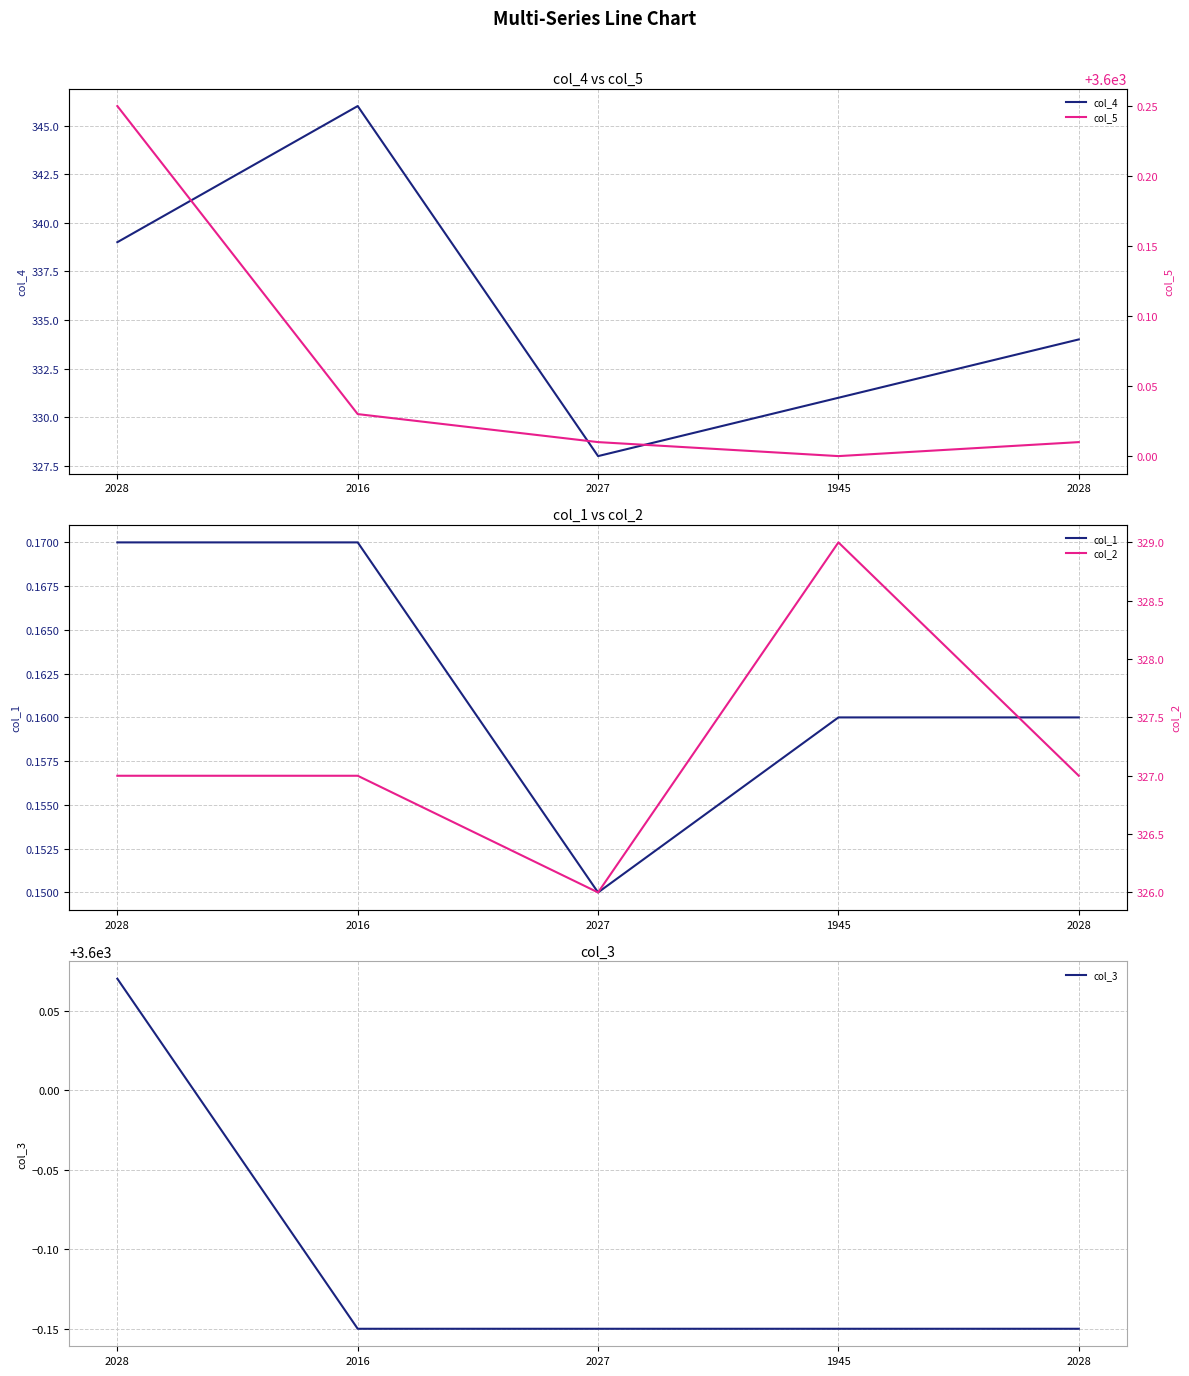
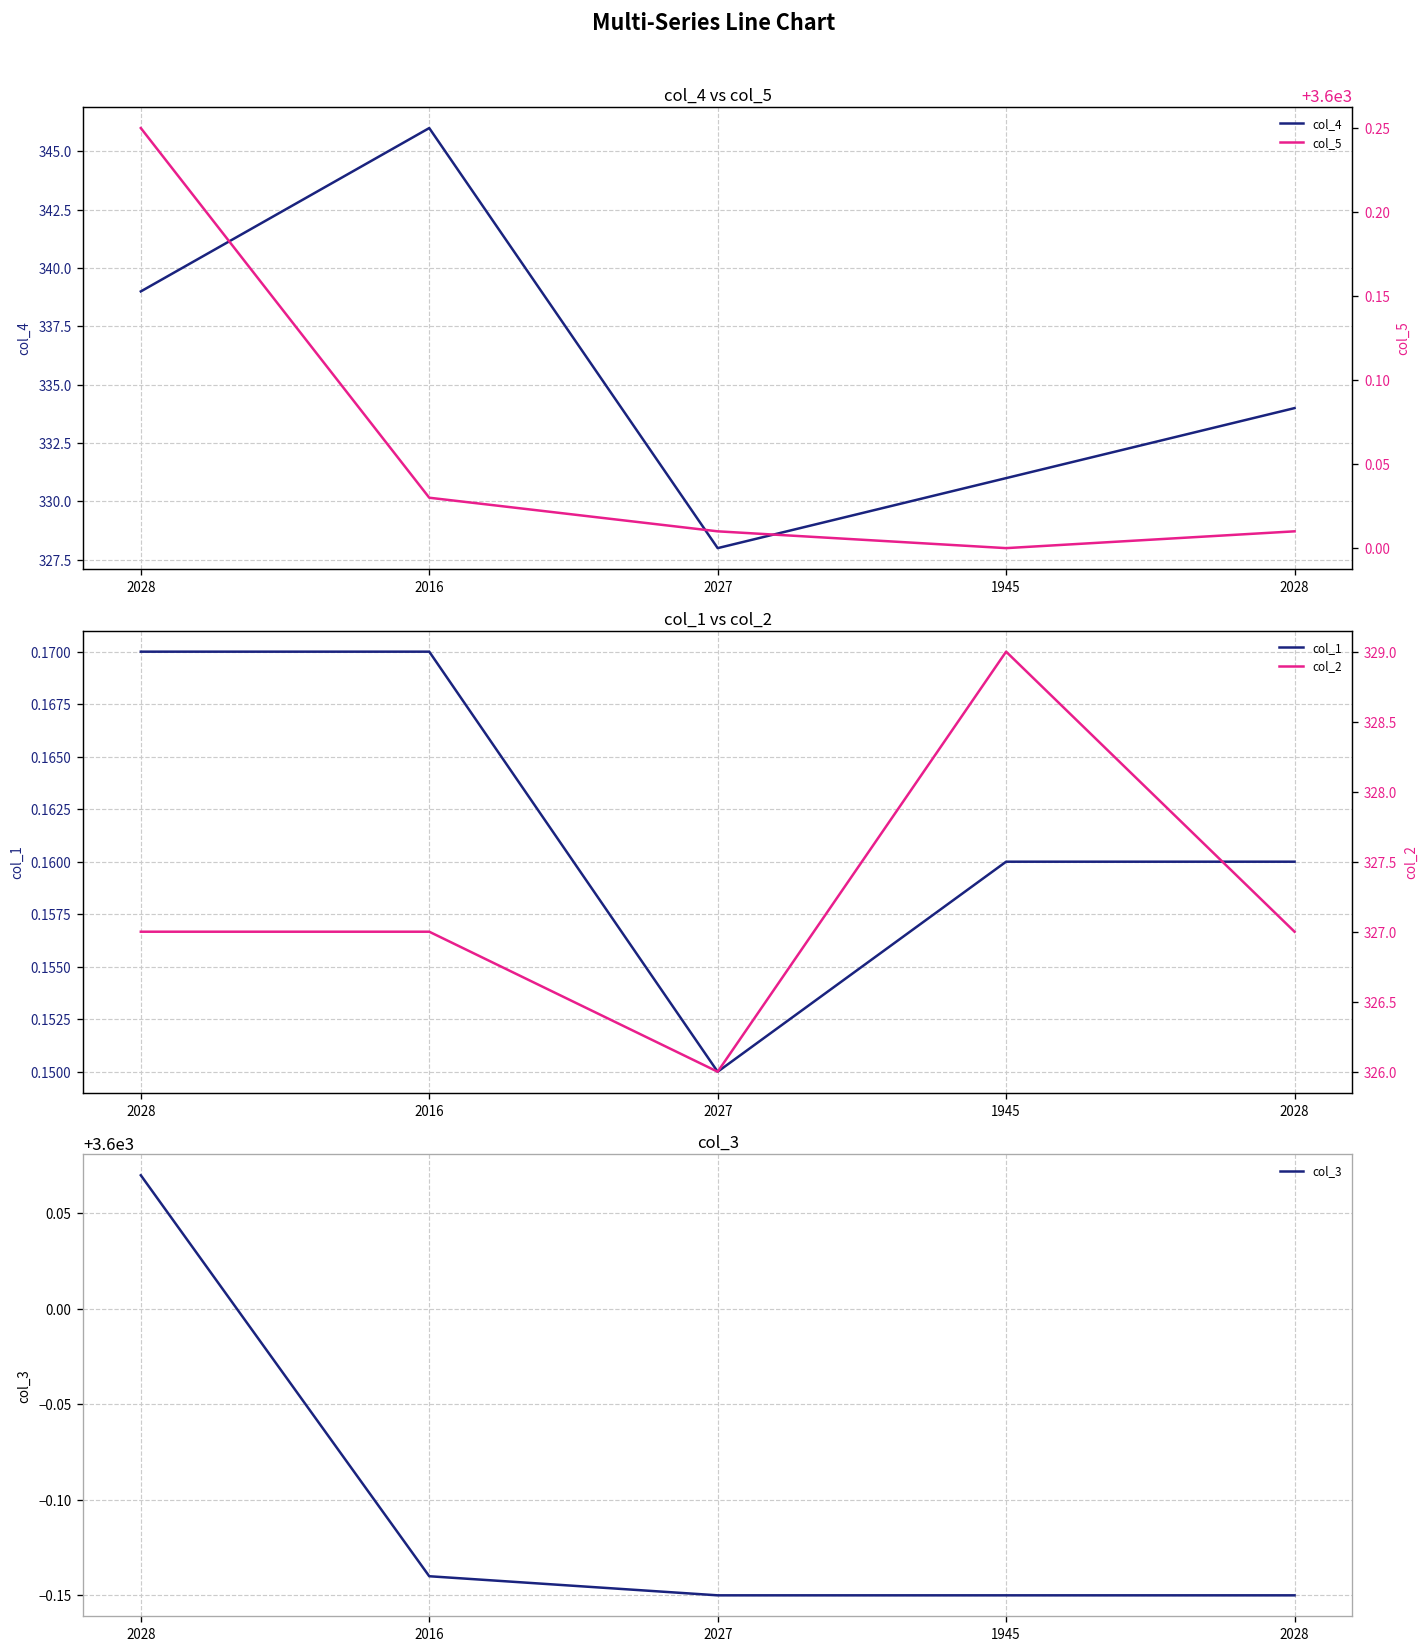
  {
    "col_3": {
-     "2016": 3599.85,
+     "2016": 3599.86,
      "2027": 3599.85,
      "1945": 3599.85
    }
  }
